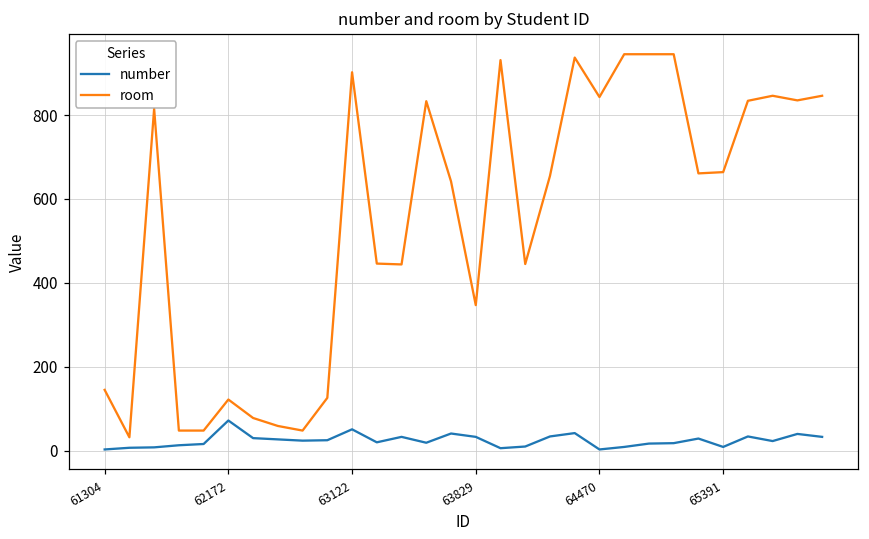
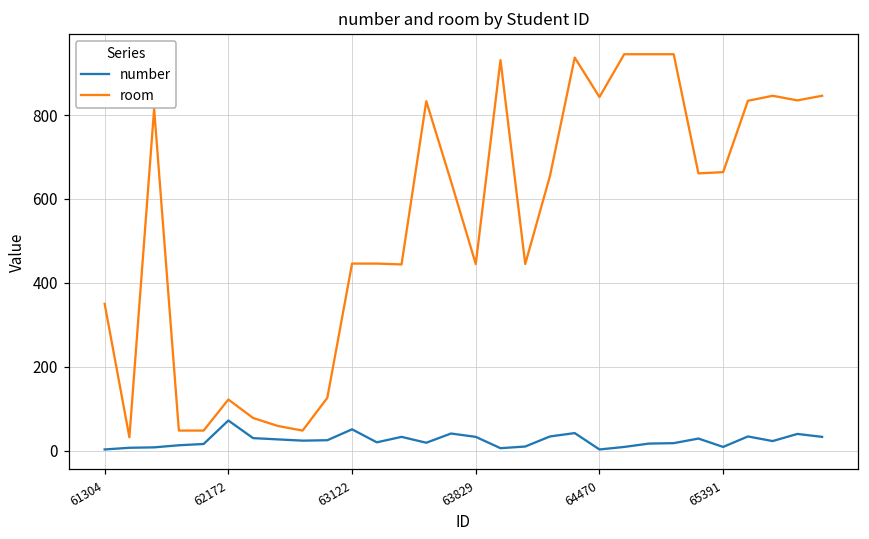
  {
    "number": {
      "61304": 0,
      "62172": 70,
      "63122": 50,
      "63829": 30,
      "64470": 0,
      "65391": 10
    },
    "room": {
-     "61304": 150,
+     "61304": 350,
      "62172": 120,
-     "63122": 900,
-     "63829": 350,
+     "63122": 450,
+     "63829": 450,
      "64470": 840,
      "65391": 660
    }
  }
